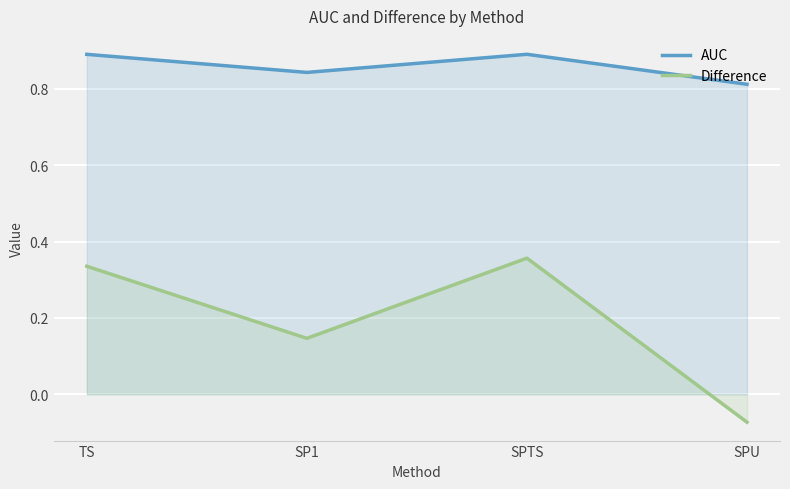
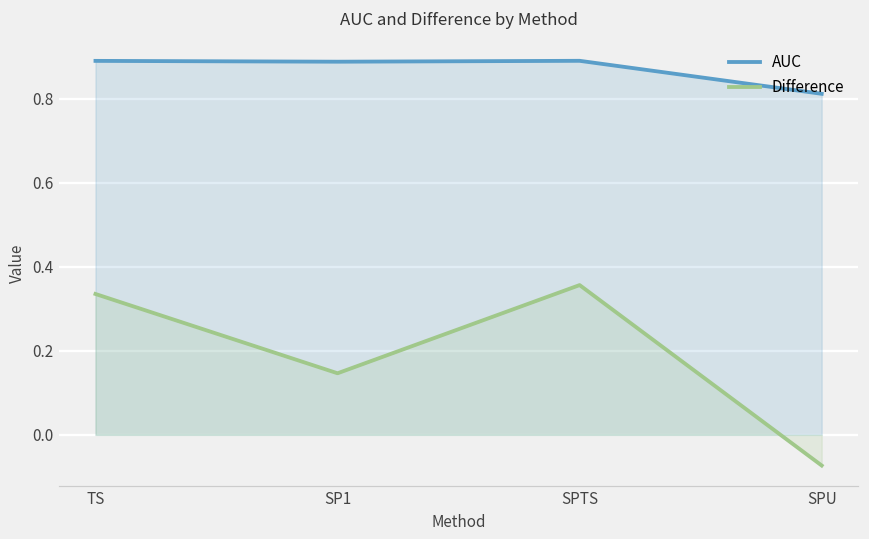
  {
    "AUC": {
      "TS": 0.89,
-     "SP1": 0.84,
+     "SP1": 0.89,
      "SPTS": 0.89,
      "SPU": 0.81
    }
  }
